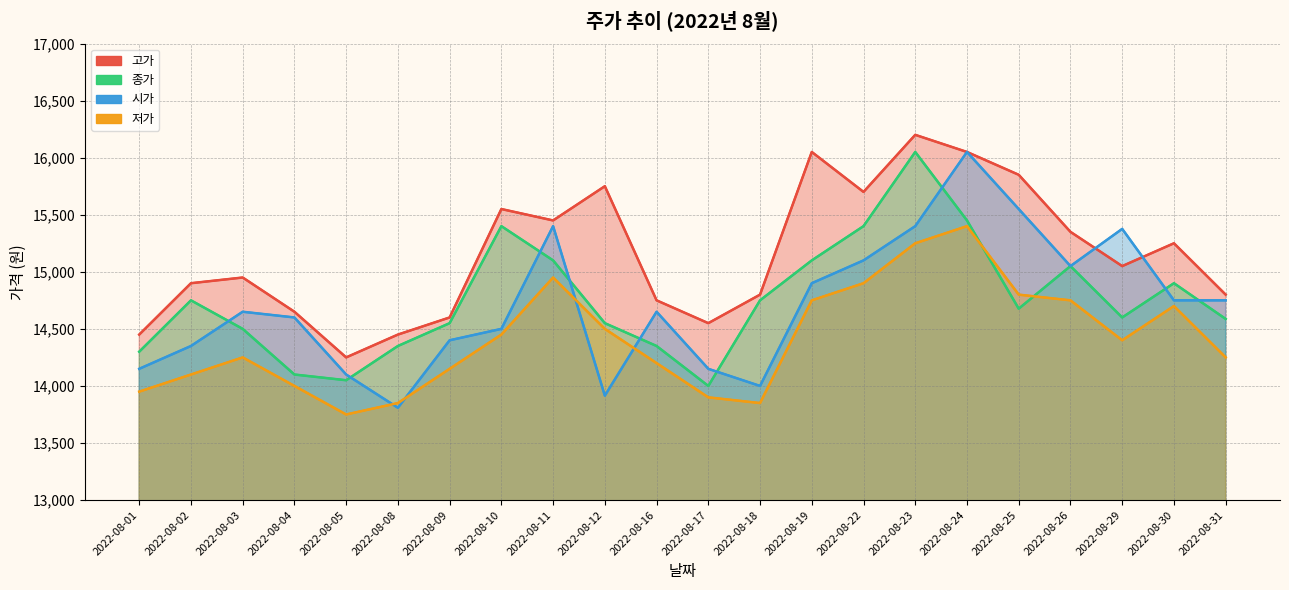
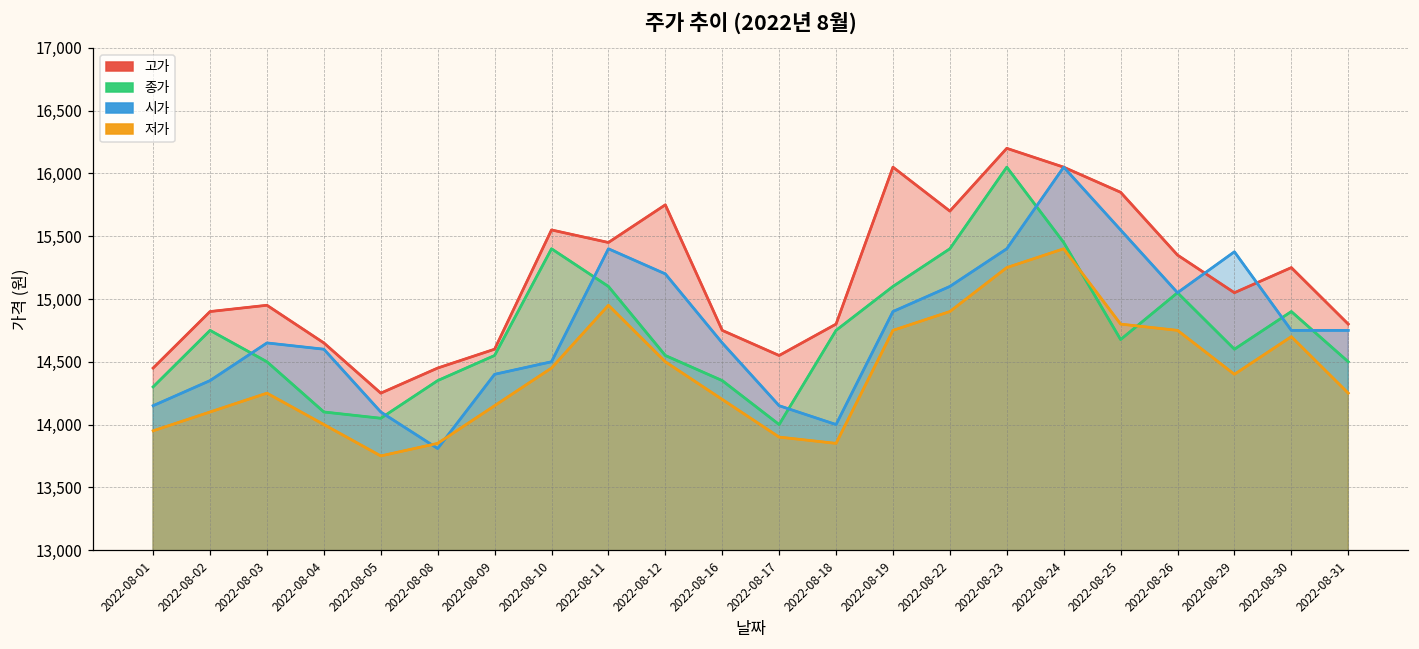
  {
    "종가": {
      "2022-08-01": "14,300",
      "2022-08-02": "14,750",
      "2022-08-03": "14,500",
      "2022-08-04": "14,100",
      "2022-08-05": "14,050",
      "2022-08-08": "14,350",
      "2022-08-09": "14,550",
      "2022-08-10": "15,400",
      "2022-08-11": "15,100",
      "2022-08-12": "14,550",
      "2022-08-16": "14,350",
      "2022-08-17": "14,000",
      "2022-08-18": "14,750",
      "2022-08-19": "15,100",
      "2022-08-22": "15,400",
      "2022-08-23": "16,050",
      "2022-08-24": "15,450",
      "2022-08-25": "14,680",
      "2022-08-29": "14,600",
      "2022-08-30": "14,900",
-     "2022-08-31": "14,590"
+     "2022-08-31": "14,500"
    },
    "시가": {
      "2022-08-01": "14,150",
      "2022-08-02": "14,350",
      "2022-08-03": "14,650",
      "2022-08-04": "14,600",
      "2022-08-05": "14,100",
      "2022-08-08": "13,810",
      "2022-08-09": "14,400",
      "2022-08-10": "14,500",
      "2022-08-11": "15,400",
-     "2022-08-12": "13,920",
+     "2022-08-12": "15,200",
      "2022-08-16": "14,650",
      "2022-08-17": "14,150",
      "2022-08-18": "14,000",
      "2022-08-19": "14,900",
      "2022-08-22": "15,100",
      "2022-08-23": "15,400",
      "2022-08-25": "15,550",
      "2022-08-29": "15,380",
      "2022-08-30": "14,750",
      "2022-08-31": "14,750"
    }
  }
